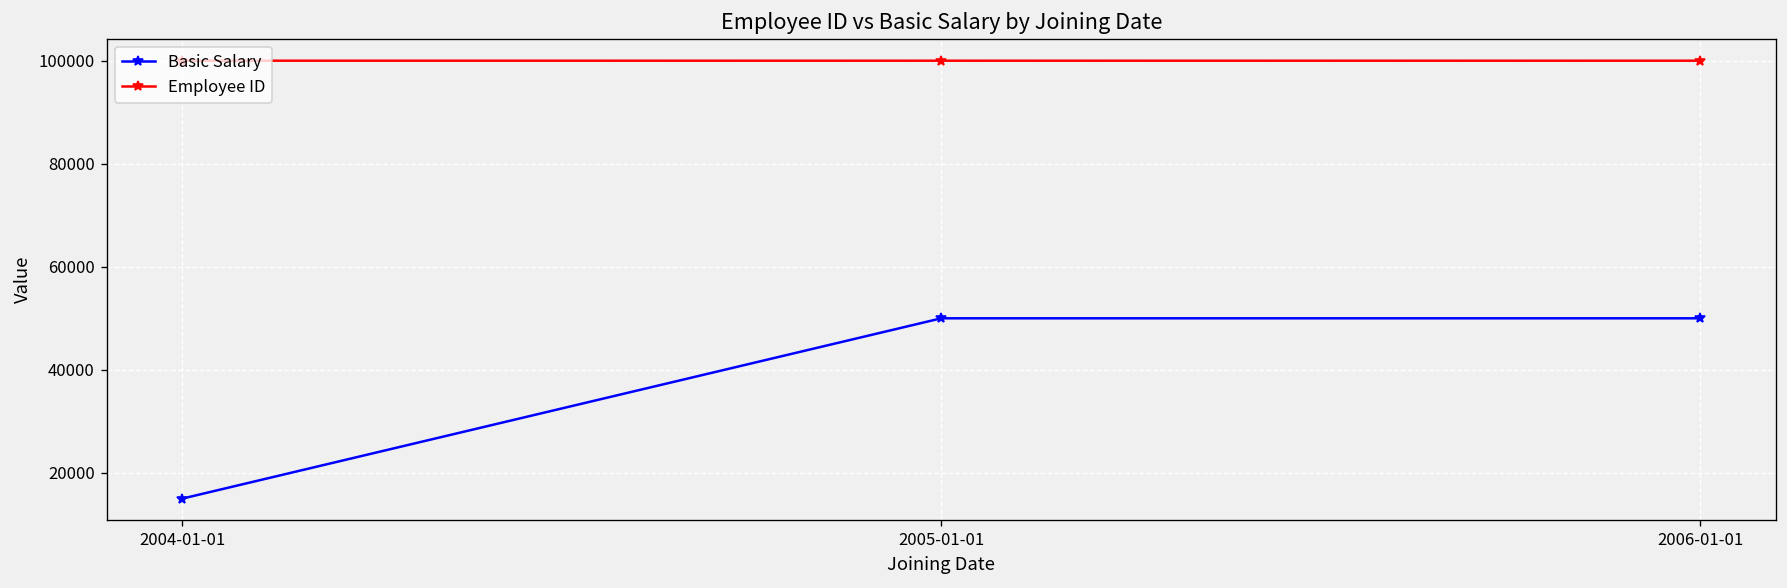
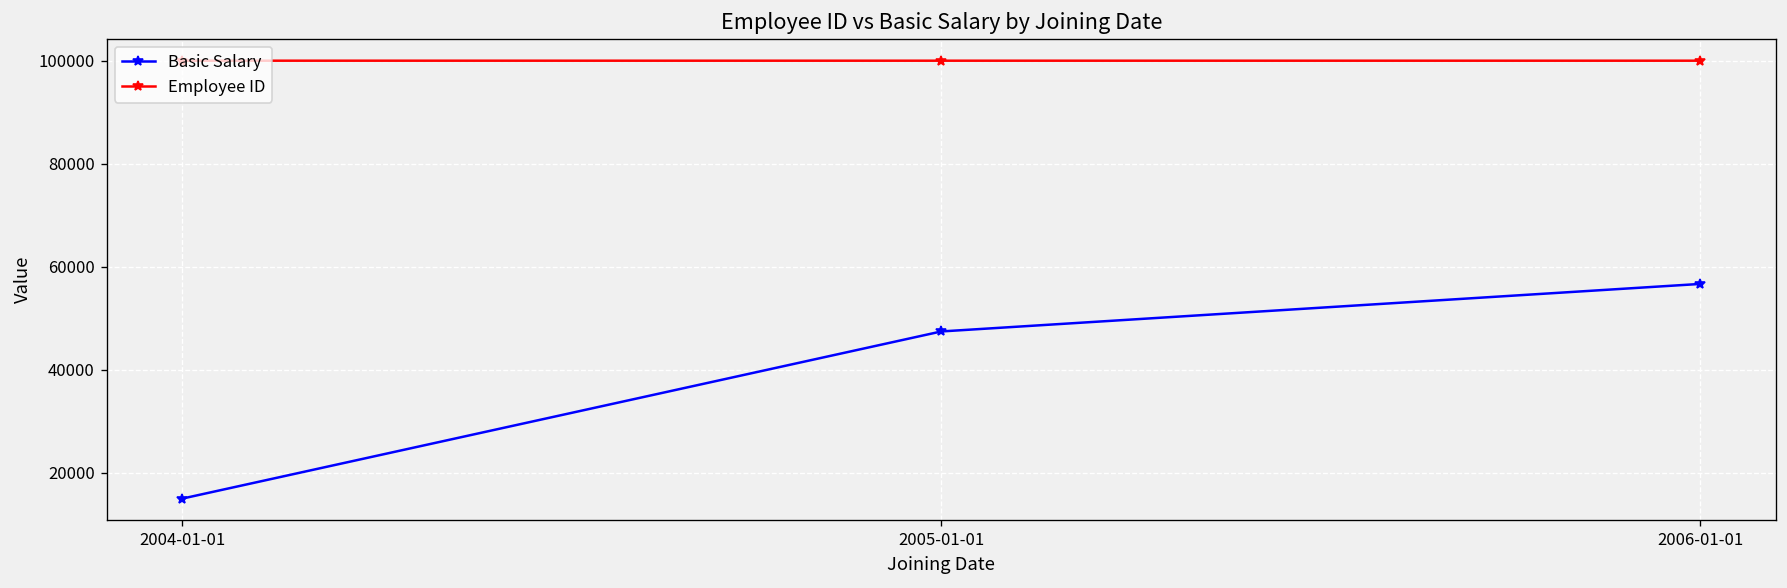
  {
    "Basic Salary": {
      "2004-01-01": 15000,
-     "2005-01-01": 50000,
-     "2006-01-01": 50000
+     "2005-01-01": 47000,
+     "2006-01-01": 57000
    },
    "Employee ID": {
      "2005-01-01": 100000,
      "2006-01-01": 100000
    }
  }
